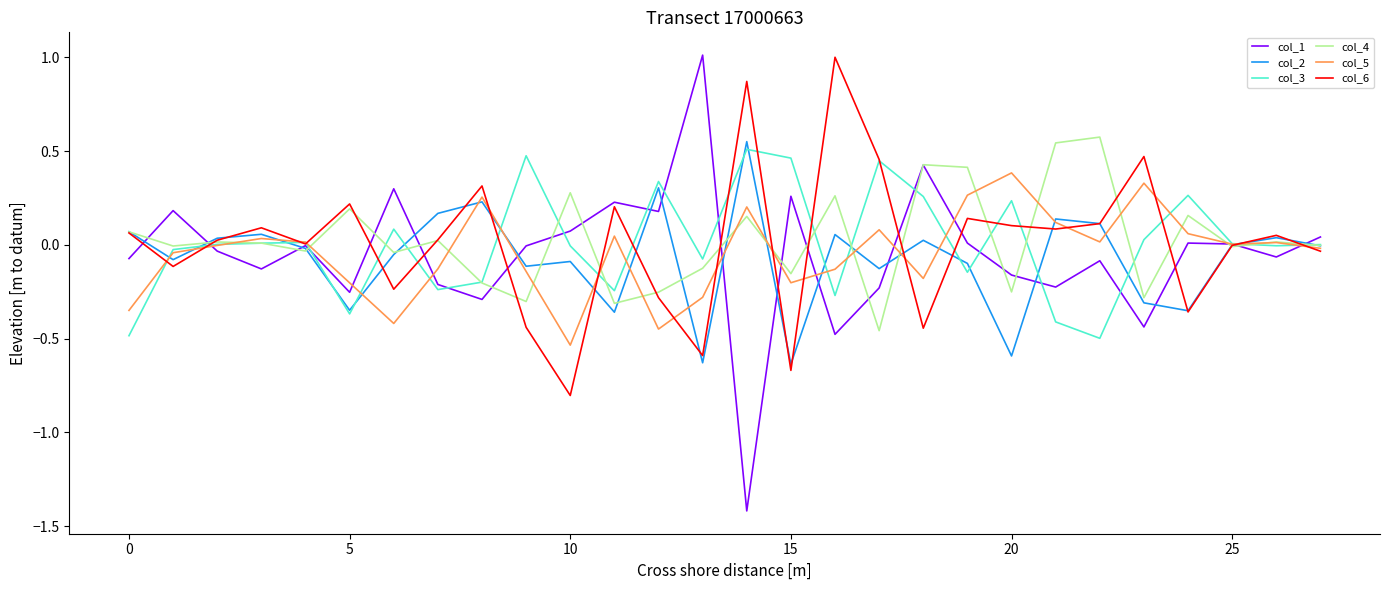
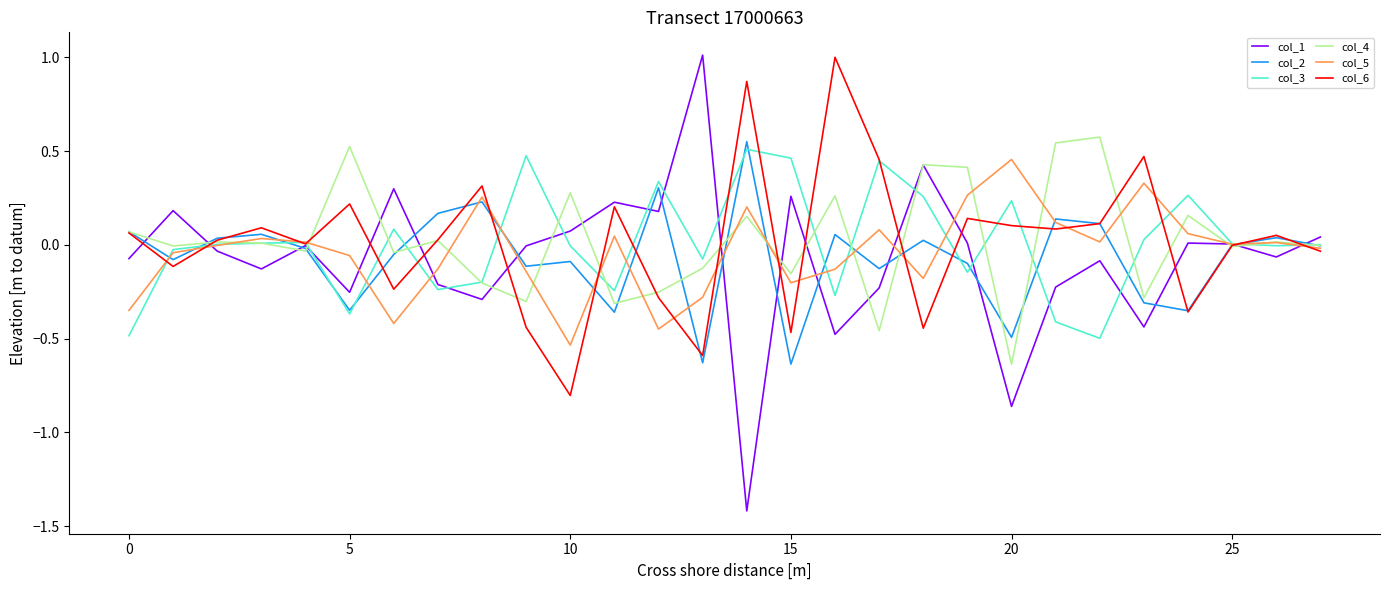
  {
    "col_1": {
      "0": -0.07,
      "5": -0.25,
      "10": 0.07,
      "15": 0.26,
-     "20": -0.16
+     "20": -0.86
    },
    "col_2": {
      "5": -0.35,
      "10": -0.09,
      "15": -0.64,
-     "20": -0.59
+     "20": -0.49
    },
    "col_3": {
      "0": -0.48,
      "5": -0.37,
      "10": -0.01,
      "15": 0.46,
      "20": 0.23
    },
    "col_4": {
-     "5": 0.19,
+     "5": 0.52,
      "10": 0.28,
      "15": -0.15,
-     "20": -0.25
+     "20": -0.64
    },
    "col_5": {
      "0": -0.35,
-     "5": -0.20,
+     "5": -0.06,
      "10": -0.54,
      "15": -0.20,
-     "20": 0.38
+     "20": 0.45
    },
    "col_6": {
      "5": 0.22,
      "10": -0.80,
-     "15": -0.67,
+     "15": -0.47,
      "20": 0.10
    }
  }
